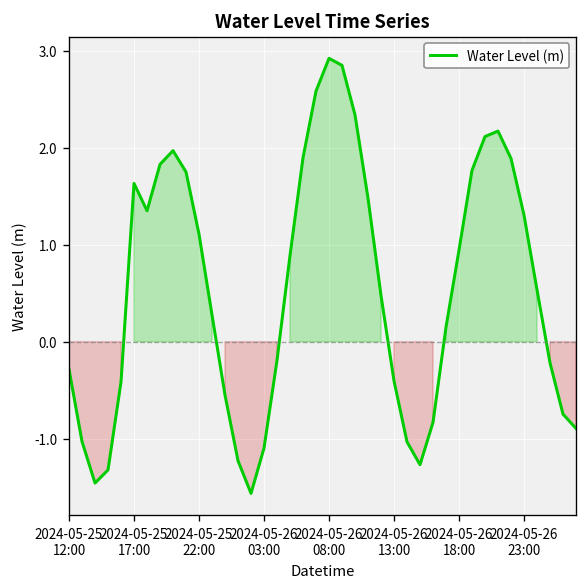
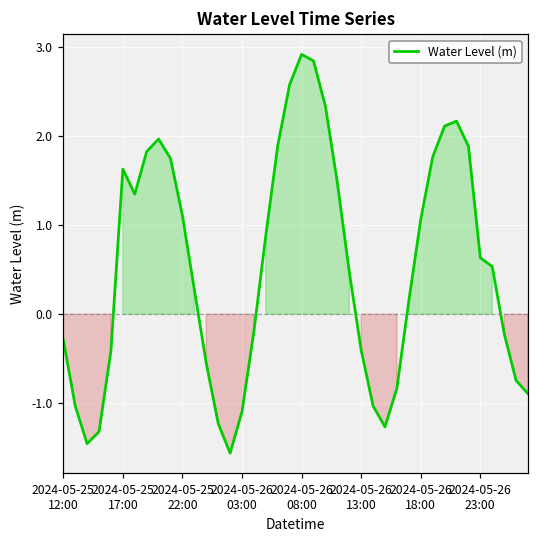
  {
    "2024-05-25 12:00": -0.3,
    "2024-05-25 17:00": 1.6,
    "2024-05-25 22:00": 1.1,
    "2024-05-26 03:00": -1.1,
    "2024-05-26 08:00": 2.9,
    "2024-05-26 13:00": -0.4,
-   "2024-05-26 18:00": 0.9,
-   "2024-05-26 23:00": 1.3
+   "2024-05-26 18:00": 1.1,
+   "2024-05-26 23:00": 0.6
  }
